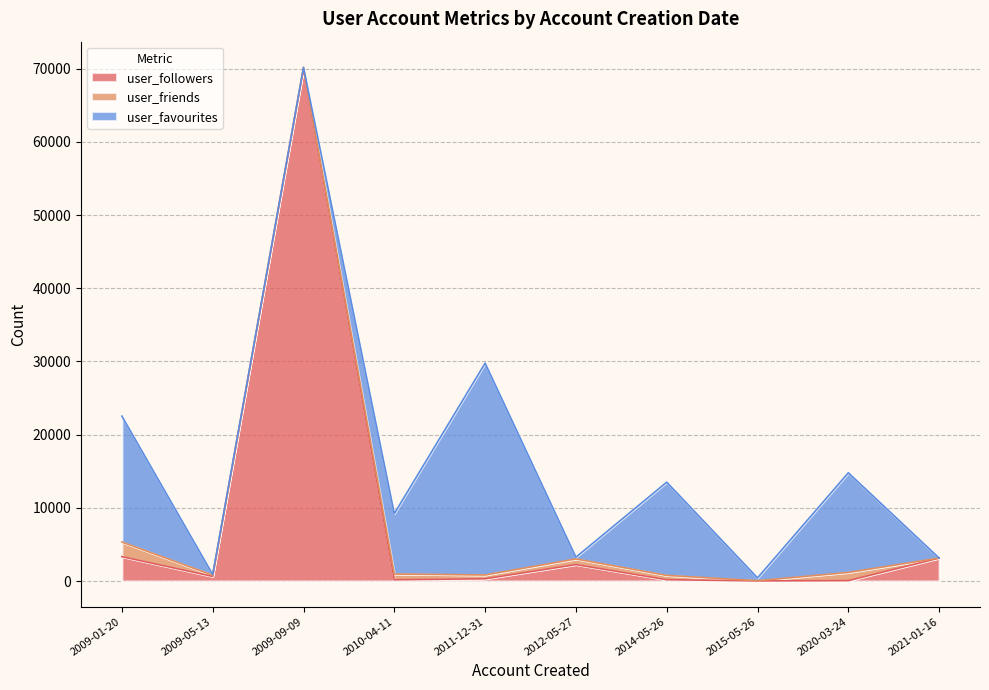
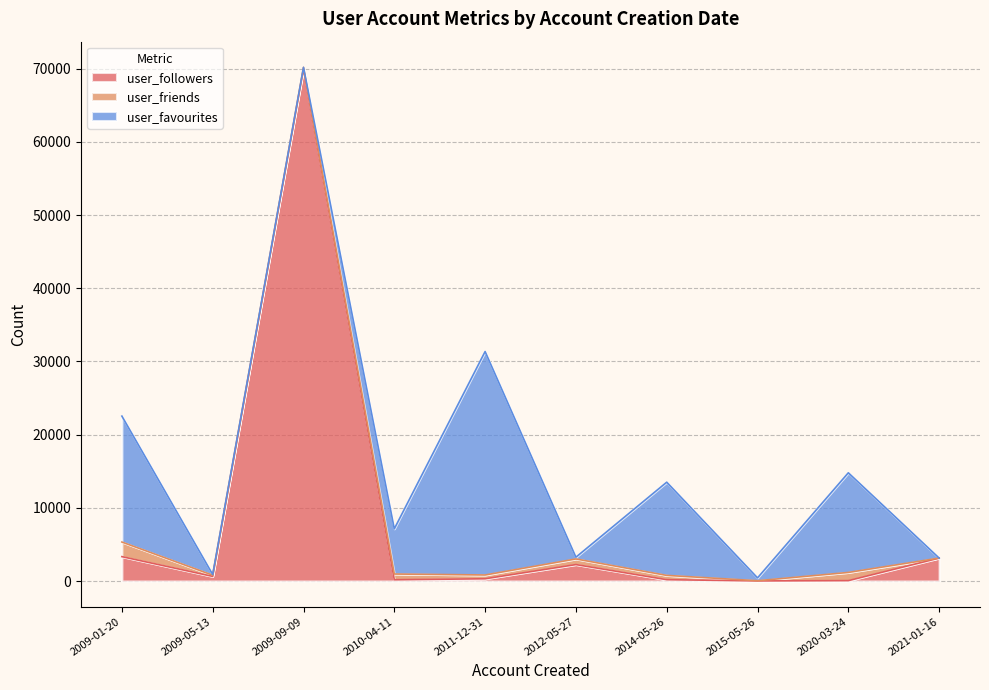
  {
    "user_favourites": {
      "2009-01-20": 17000,
-     "2010-04-11": 8000,
-     "2011-12-31": 29000,
+     "2010-04-11": 6000,
+     "2011-12-31": 31000,
      "2014-05-26": 13000,
      "2015-05-26": 0,
      "2020-03-24": 14000
    }
  }
